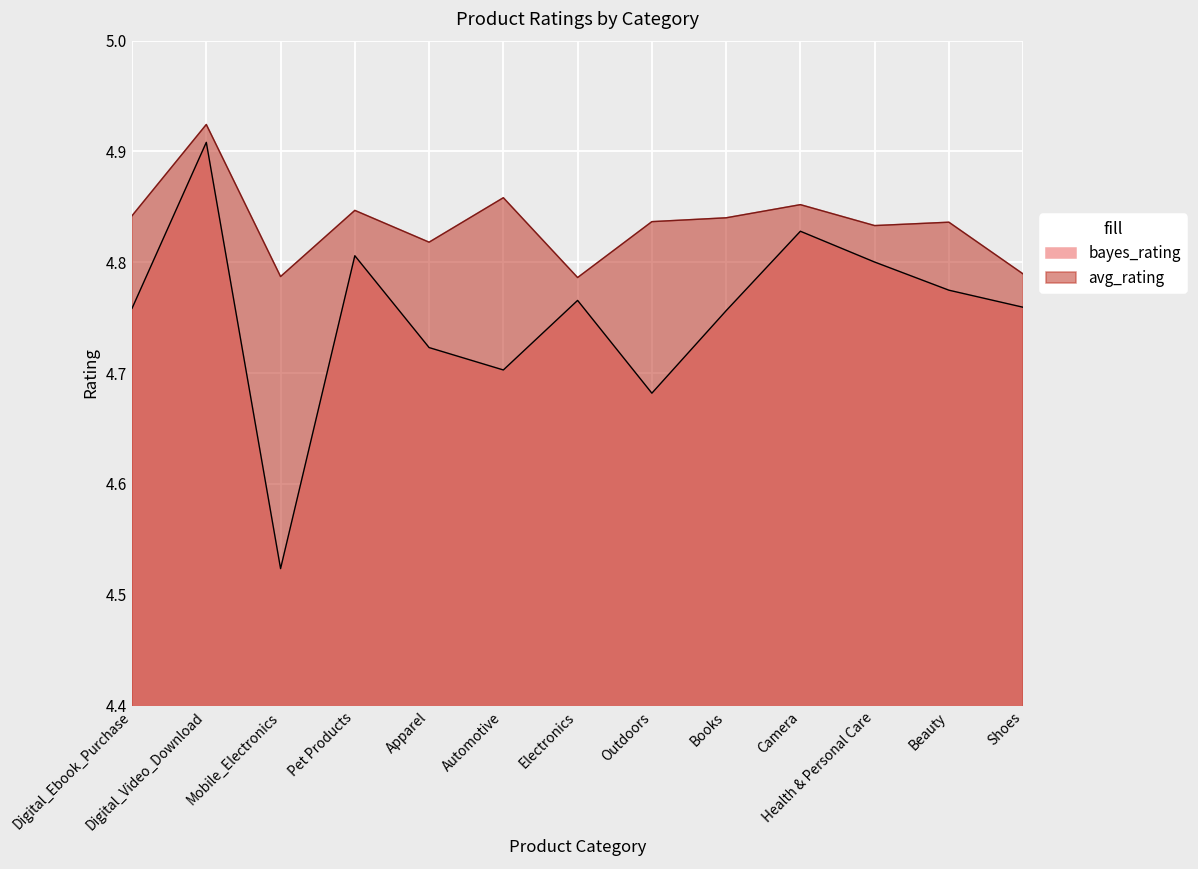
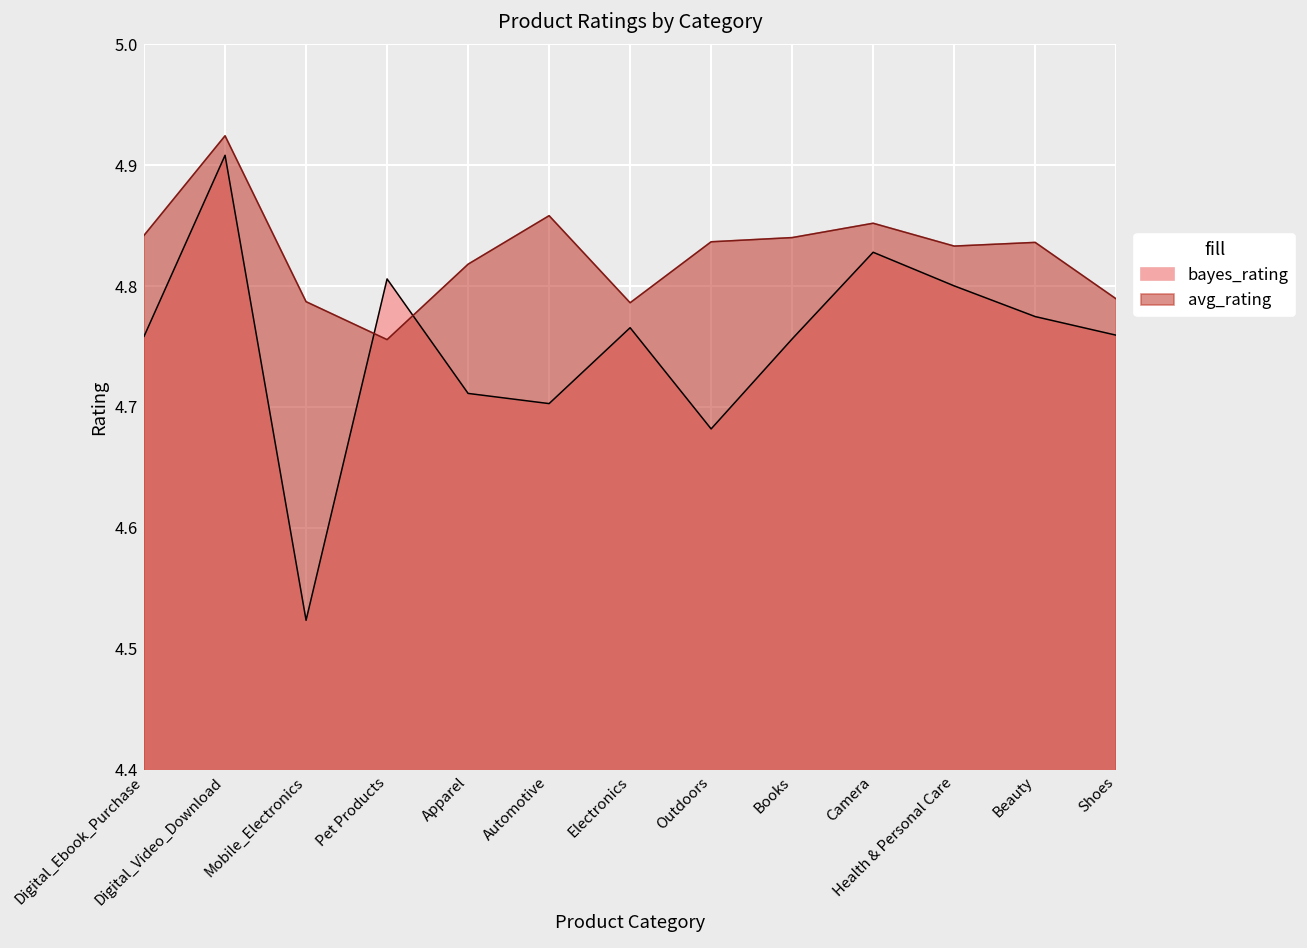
  {
    "bayes_rating": {
      "Digital_Ebook_Purchase": 4.758,
      "Digital_Video_Download": 4.908,
      "Mobile_Electronics": 4.524,
      "Pet Products": 4.806,
-     "Apparel": 4.723,
+     "Apparel": 4.711,
      "Automotive": 4.703,
      "Electronics": 4.766,
      "Outdoors": 4.682,
      "Books": 4.756,
      "Camera": 4.828,
      "Health & Personal Care": 4.800,
      "Beauty": 4.775,
      "Shoes": 4.759
    },
    "avg_rating": {
      "Digital_Ebook_Purchase": 4.842,
      "Digital_Video_Download": 4.924,
      "Mobile_Electronics": 4.787,
-     "Pet Products": 4.847,
+     "Pet Products": 4.756,
      "Apparel": 4.818,
      "Automotive": 4.858,
      "Electronics": 4.786,
      "Outdoors": 4.837,
      "Books": 4.840,
      "Camera": 4.852,
      "Health & Personal Care": 4.833,
      "Beauty": 4.836,
      "Shoes": 4.789
    }
  }
